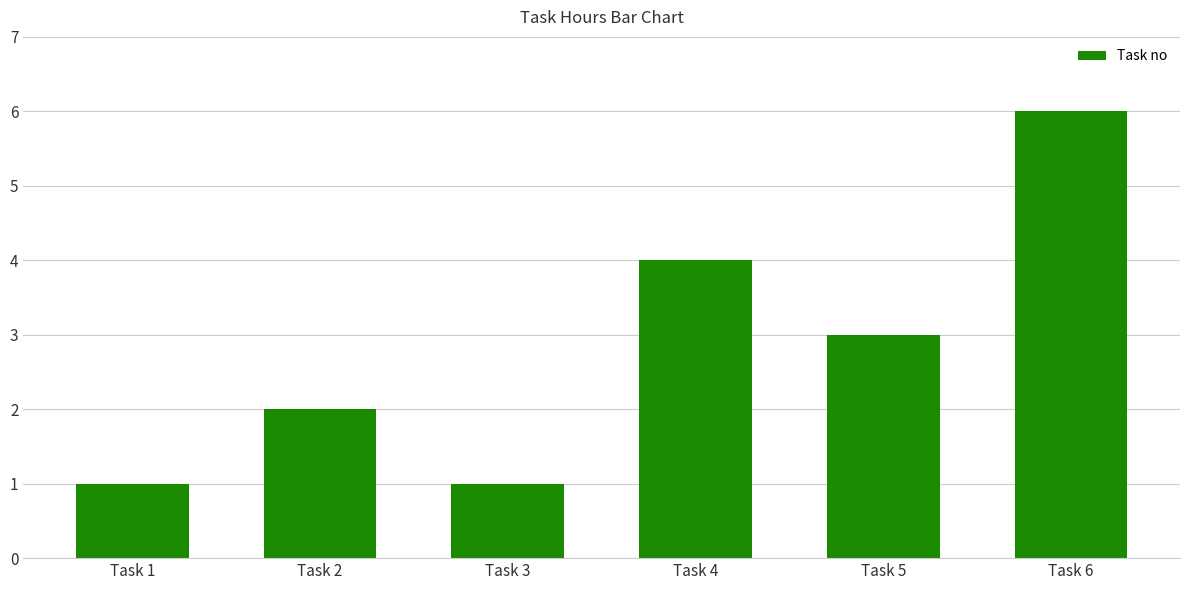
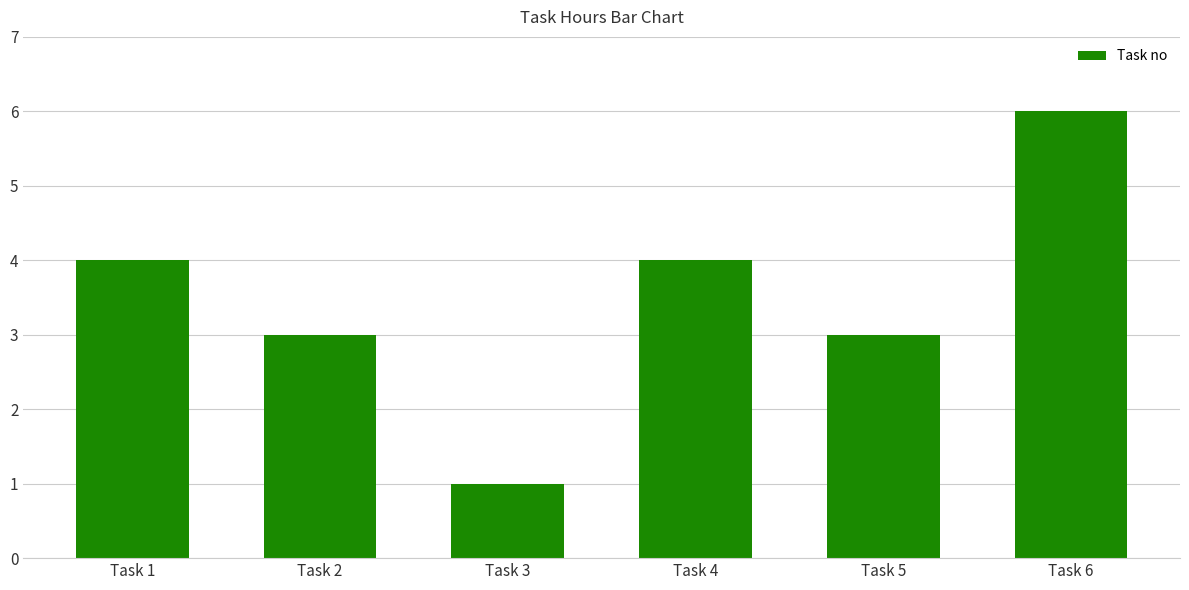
  {
-   "Task 1": 1,
-   "Task 2": 2,
+   "Task 1": 4,
+   "Task 2": 3,
    "Task 3": 1,
    "Task 4": 4,
    "Task 5": 3,
    "Task 6": 6
  }
